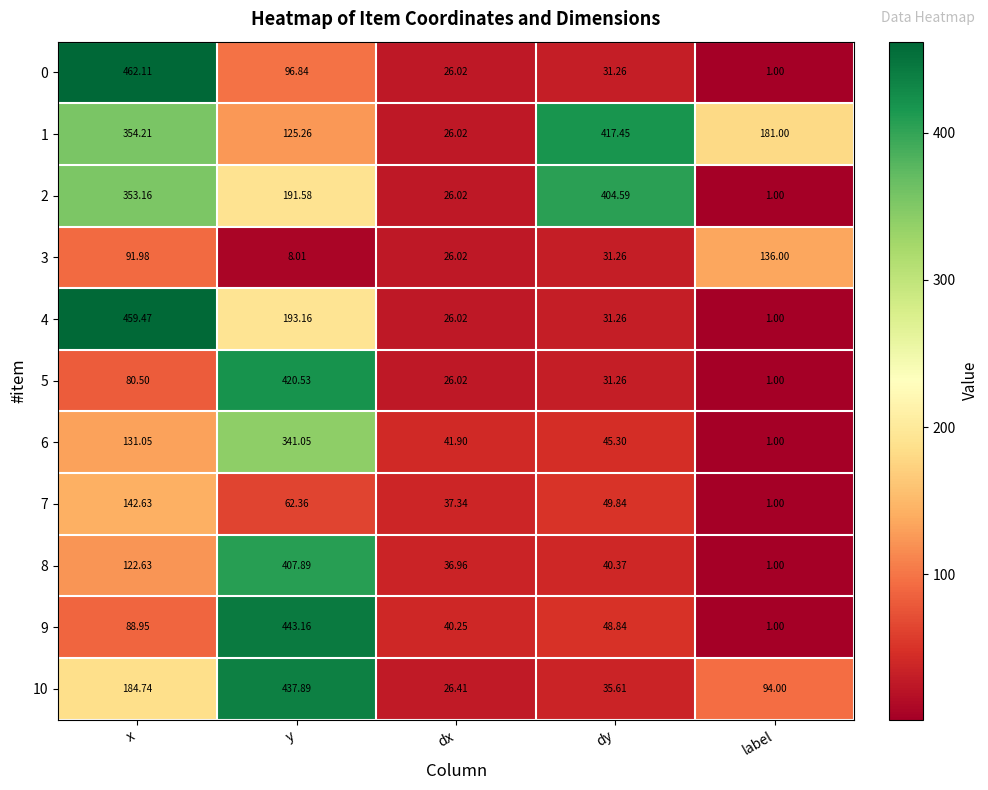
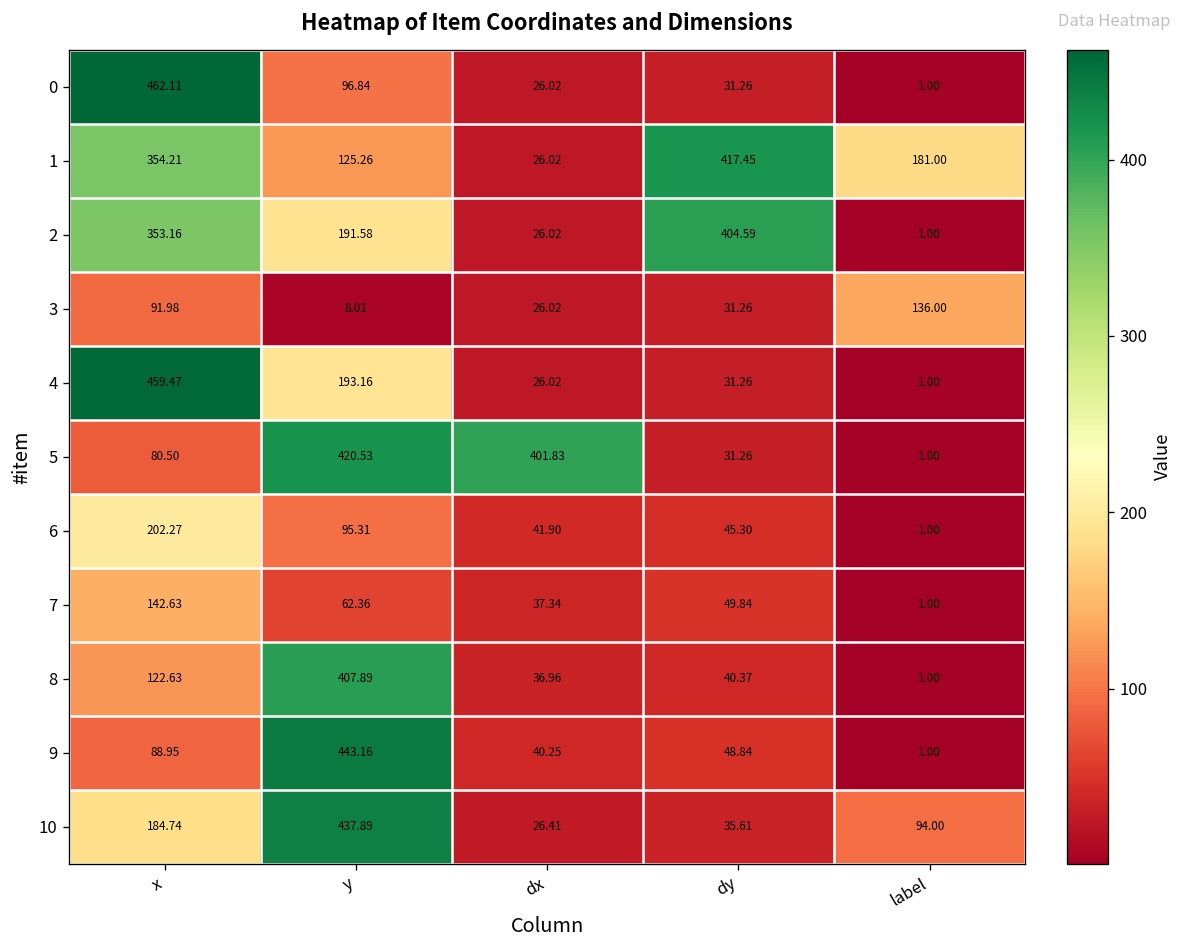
  {
    "0": {
      "x": 462.11,
      "y": 96.84,
      "dx": 26.02,
      "dy": 31.26,
      "label": 1.00
    },
    "1": {
      "x": 354.21,
      "y": 125.26,
      "dx": 26.02,
      "dy": 417.45,
      "label": 181.00
    },
    "2": {
      "x": 353.16,
      "y": 191.58,
      "dx": 26.02,
      "dy": 404.59,
      "label": 1.00
    },
    "3": {
      "x": 91.98,
      "y": 8.01,
      "dx": 26.02,
      "dy": 31.26,
      "label": 136.00
    },
    "4": {
      "x": 459.47,
      "y": 193.16,
      "dx": 26.02,
      "dy": 31.26,
      "label": 1.00
    },
    "5": {
      "x": 80.50,
      "y": 420.53,
-     "dx": 26.02,
+     "dx": 401.83,
      "dy": 31.26,
      "label": 1.00
    },
    "6": {
-     "x": 131.05,
-     "y": 341.05,
+     "x": 202.27,
+     "y": 95.31,
      "dx": 41.90,
      "dy": 45.30,
      "label": 1.00
    },
    "7": {
      "x": 142.63,
      "y": 62.36,
      "dx": 37.34,
      "dy": 49.84,
      "label": 1.00
    },
    "8": {
      "x": 122.63,
      "y": 407.89,
      "dx": 36.96,
      "dy": 40.37,
      "label": 1.00
    },
    "9": {
      "x": 88.95,
      "y": 443.16,
      "dx": 40.25,
      "dy": 48.84,
      "label": 1.00
    },
    "10": {
      "x": 184.74,
      "y": 437.89,
      "dx": 26.41,
      "dy": 35.61,
      "label": 94.00
    }
  }
